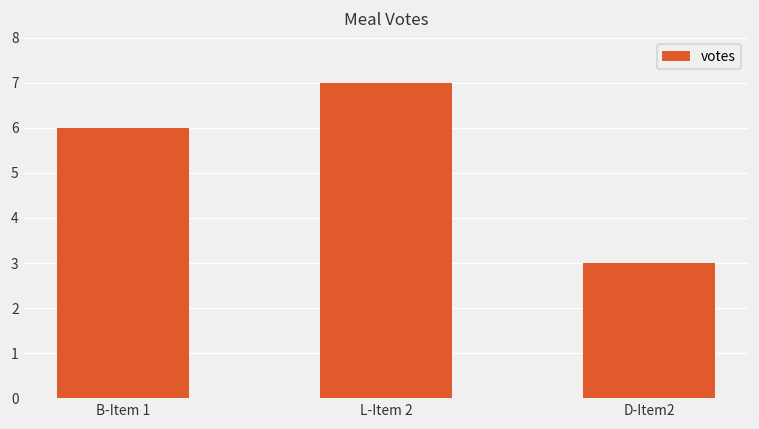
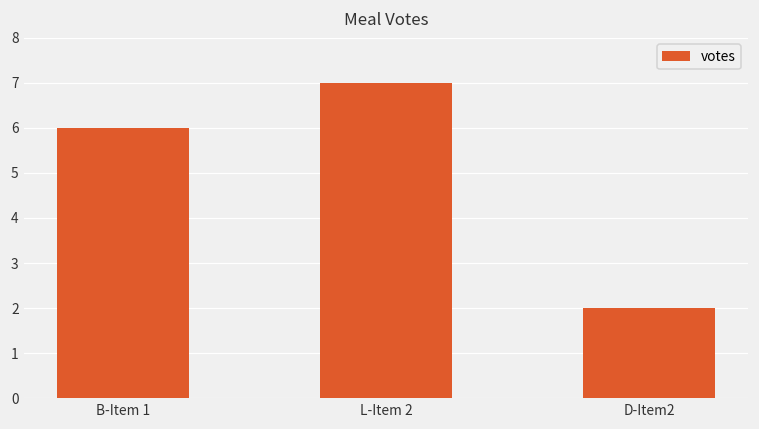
  {
    "B-Item 1": 6,
    "L-Item 2": 7,
-   "D-Item2": 3
+   "D-Item2": 2
  }
